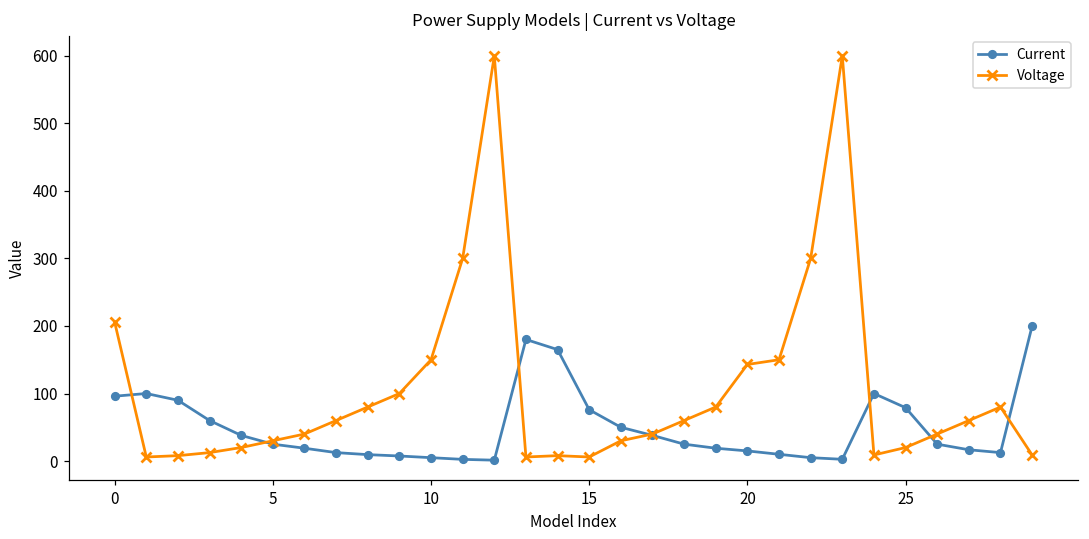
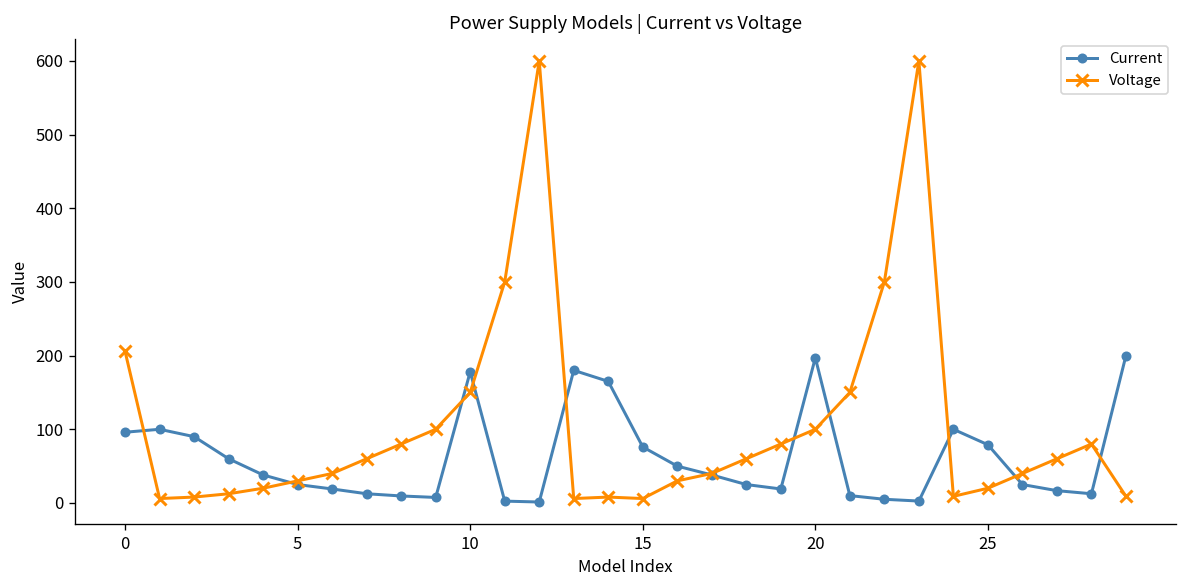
  {
    "Current": {
      "0": 100,
      "5": 30,
-     "10": 10,
+     "10": 180,
      "15": 80,
-     "20": 20,
+     "20": 200,
      "25": 80
    },
    "Voltage": {
      "0": 210,
      "5": 30,
      "10": 150,
      "15": 10,
-     "20": 140,
+     "20": 100,
      "25": 20
    }
  }
